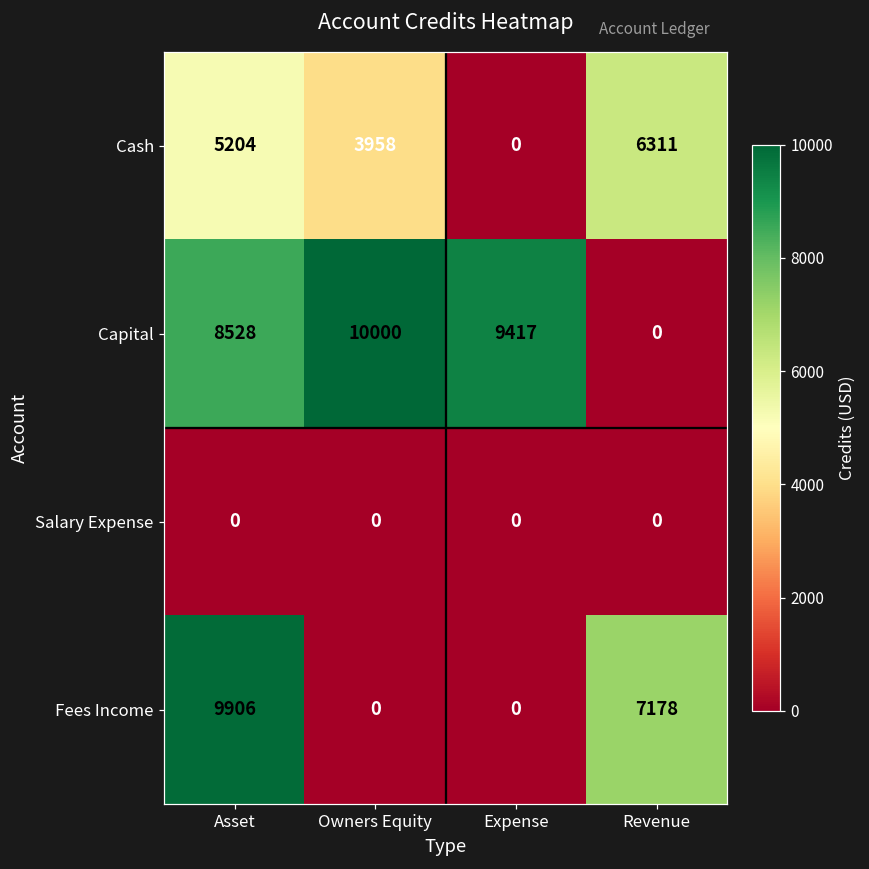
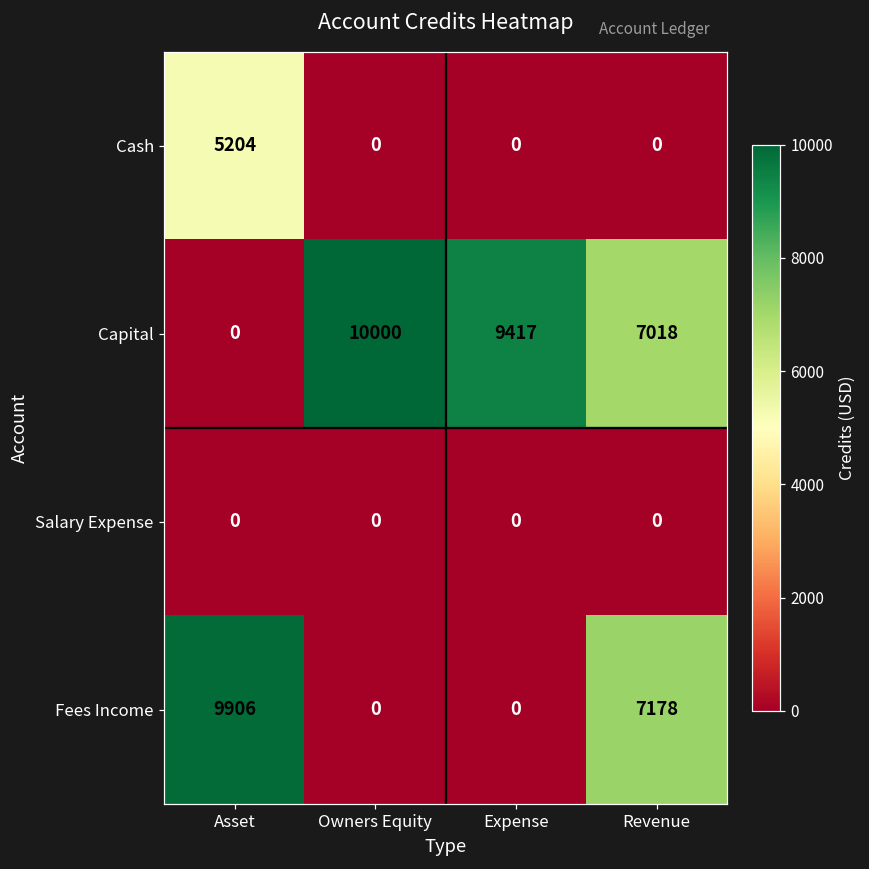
  {
    "Cash": {
      "Asset": 5204,
-     "Owners Equity": 3958,
+     "Owners Equity": 0,
      "Expense": 0,
-     "Revenue": 6311
+     "Revenue": 0
    },
    "Capital": {
-     "Asset": 8528,
+     "Asset": 0,
      "Owners Equity": 10000,
      "Expense": 9417,
-     "Revenue": 0
+     "Revenue": 7018
    },
    "Salary Expense": {
      "Asset": 0,
      "Owners Equity": 0,
      "Expense": 0,
      "Revenue": 0
    },
    "Fees Income": {
      "Asset": 9906,
      "Owners Equity": 0,
      "Expense": 0,
      "Revenue": 7178
    }
  }
